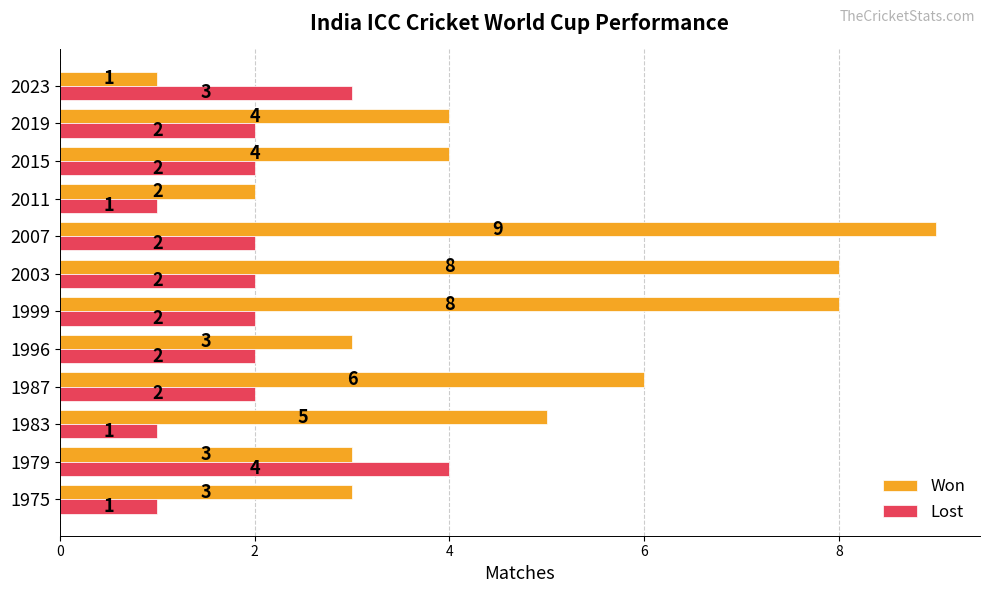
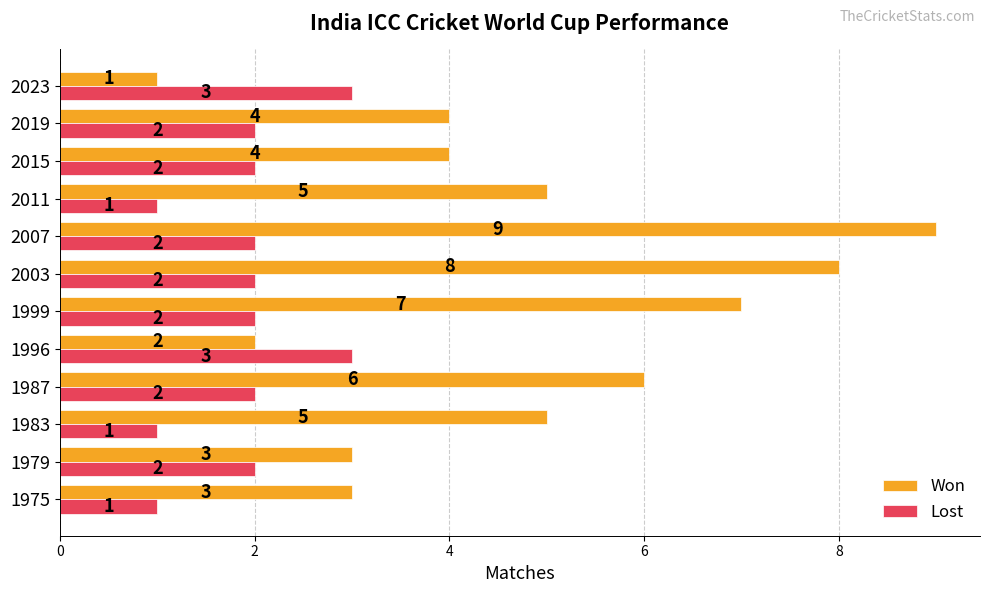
  {
    "Won": {
      "2023": 1,
      "2019": 4,
      "2015": 4,
-     "2011": 2,
+     "2011": 5,
      "2007": 9,
      "2003": 8,
-     "1999": 8,
-     "1996": 3,
+     "1999": 7,
+     "1996": 2,
      "1987": 6,
      "1983": 5,
      "1979": 3,
      "1975": 3
    },
    "Lost": {
      "2023": 3,
      "2019": 2,
      "2015": 2,
      "2011": 1,
      "2007": 2,
      "2003": 2,
      "1999": 2,
-     "1996": 2,
+     "1996": 3,
      "1987": 2,
      "1983": 1,
-     "1979": 4,
+     "1979": 2,
      "1975": 1
    }
  }
